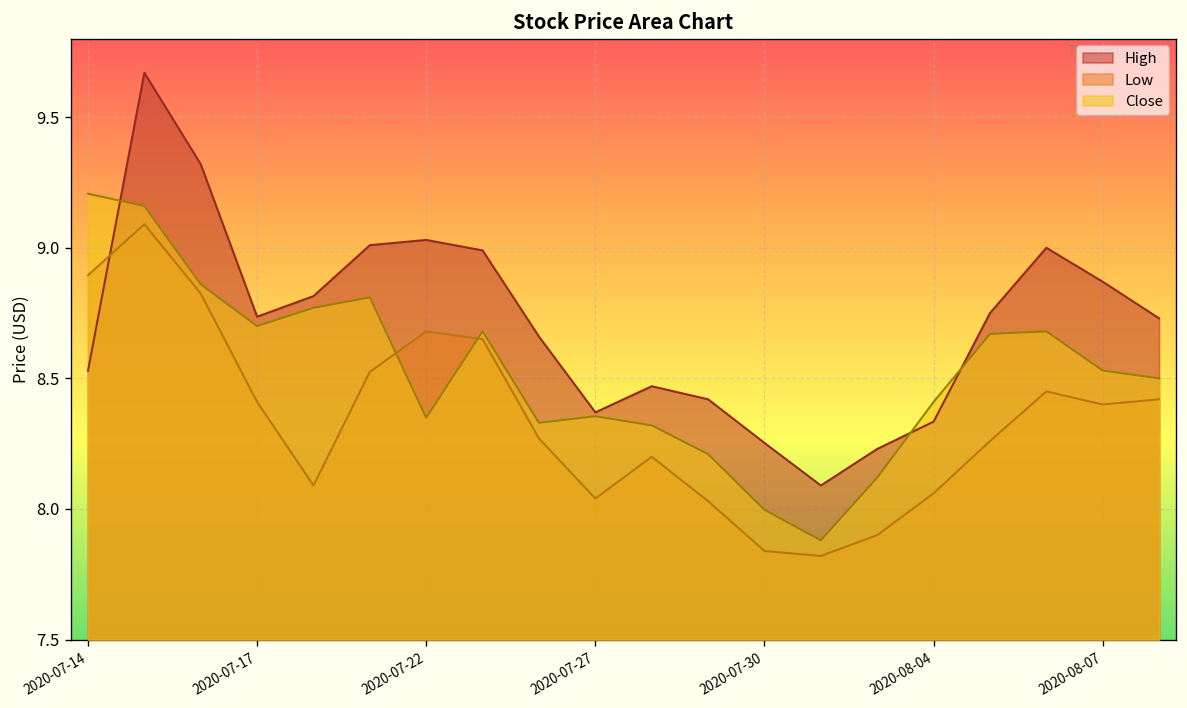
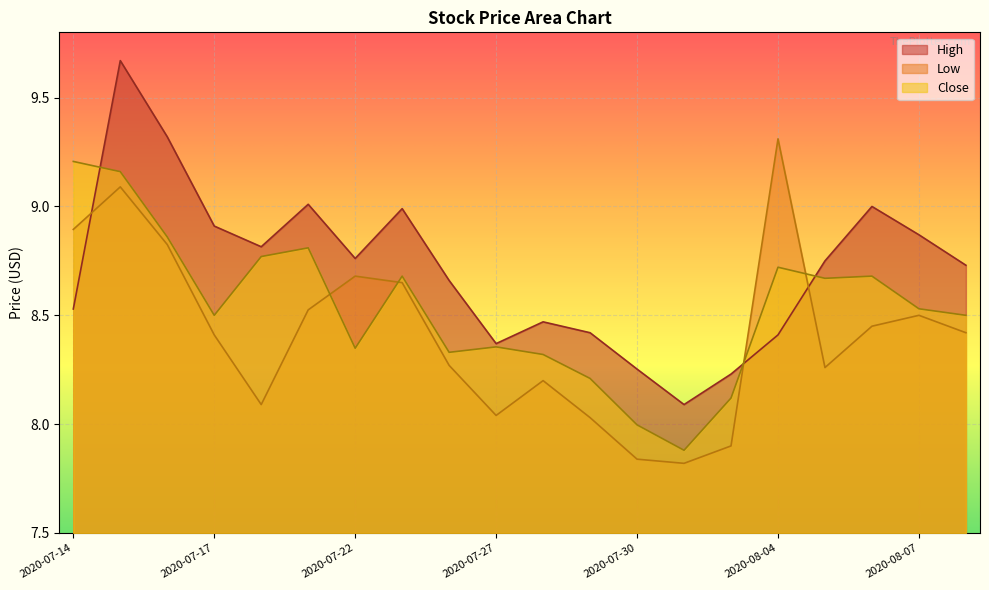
  {
    "High": {
      "2020-07-14": 8.53,
-     "2020-07-17": 8.74,
-     "2020-07-22": 9.03,
+     "2020-07-17": 8.91,
+     "2020-07-22": 8.76,
      "2020-07-27": 8.37,
      "2020-07-30": 8.25,
-     "2020-08-04": 8.33,
+     "2020-08-04": 8.41,
      "2020-08-07": 8.87
    },
    "Low": {
      "2020-07-14": 8.89,
      "2020-07-17": 8.41,
      "2020-07-22": 8.68,
      "2020-07-27": 8.04,
      "2020-07-30": 7.84,
-     "2020-08-04": 8.06,
-     "2020-08-07": 8.4
+     "2020-08-04": 9.31,
+     "2020-08-07": 8.5
    },
    "Close": {
      "2020-07-14": 9.21,
-     "2020-07-17": 8.7,
+     "2020-07-17": 8.5,
      "2020-07-22": 8.35,
      "2020-07-27": 8.35,
      "2020-07-30": 8.00,
-     "2020-08-04": 8.41,
+     "2020-08-04": 8.72,
      "2020-08-07": 8.53
    }
  }
